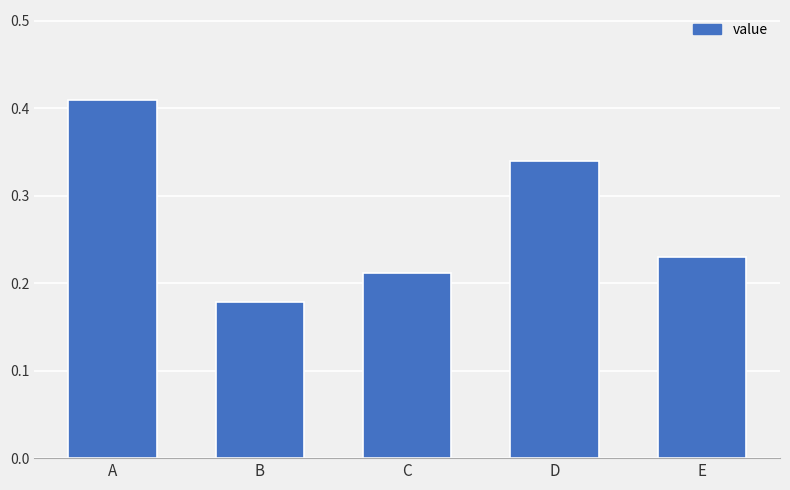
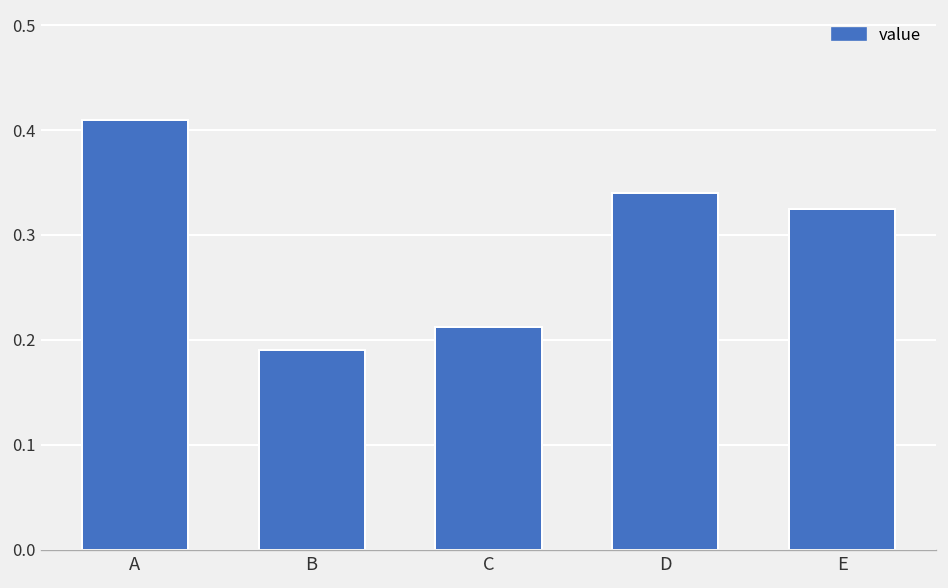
  {
    "A": 0.41,
-   "B": 0.18,
+   "B": 0.19,
    "C": 0.21,
    "D": 0.34,
-   "E": 0.23
+   "E": 0.32
  }
